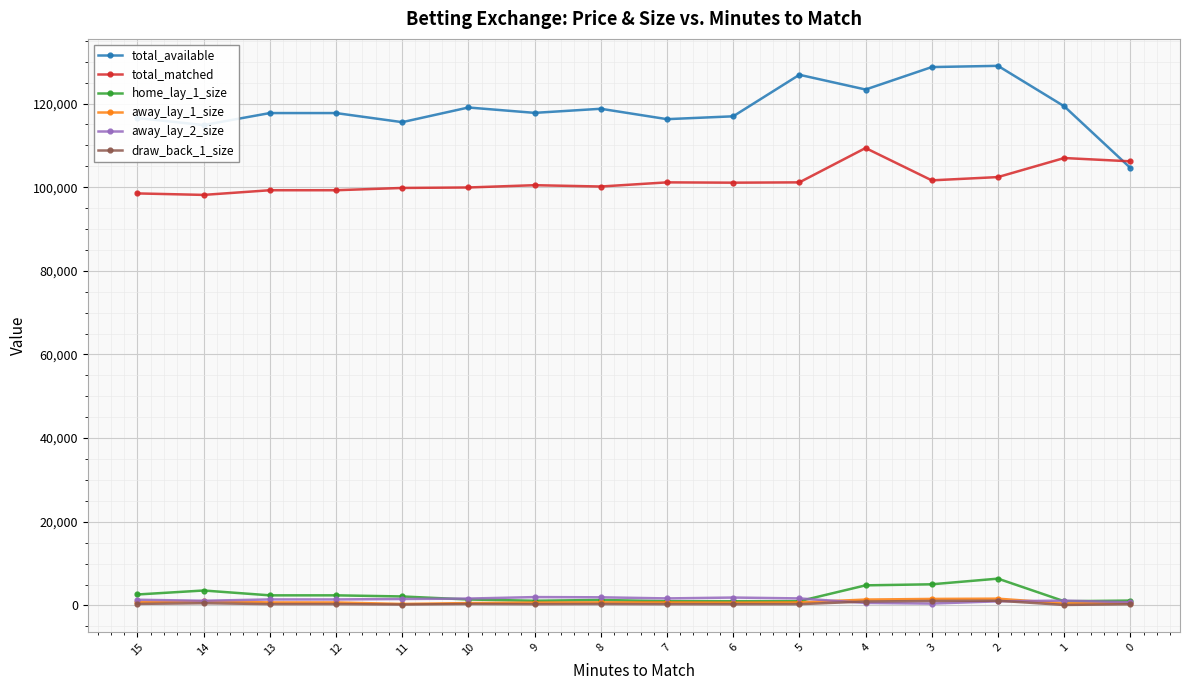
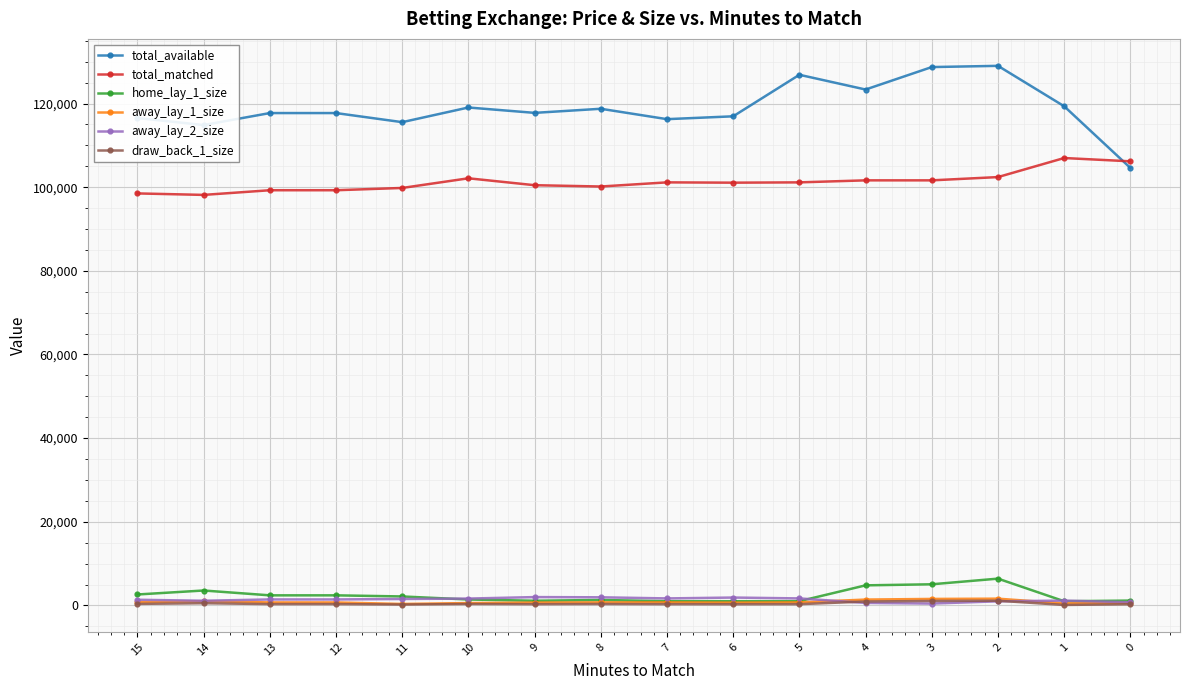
  {
    "total_available": {
      "13": "118,000",
      "12": "118,000",
      "11": "116,000",
      "10": "119,000",
      "9": "118,000",
      "8": "119,000",
      "7": "116,000",
      "6": "117,000",
      "5": "127,000",
      "4": "123,000",
      "3": "129,000",
      "2": "129,000",
      "1": "119,000",
      "0": "105,000"
    },
    "total_matched": {
      "15": "99,000",
      "14": "98,000",
      "13": "99,000",
      "12": "99,000",
      "11": "100,000",
-     "10": "100,000",
+     "10": "102,000",
      "9": "100,000",
      "8": "100,000",
      "7": "101,000",
      "6": "101,000",
      "5": "101,000",
-     "4": "109,000",
+     "4": "102,000",
      "3": "102,000",
      "2": "102,000",
      "1": "107,000",
      "0": "106,000"
    },
    "home_lay_1_size": {
      "15": "3,000",
      "14": "4,000",
      "13": "2,000",
      "12": "2,000",
      "4": "5,000",
      "3": "5,000",
      "2": "6,000"
    },
    "away_lay_2_size": {
      "13": "1,000",
      "12": "1,000",
      "9": "2,000",
      "8": "2,000",
      "7": "2,000",
      "6": "2,000",
      "5": "2,000",
      "3": "0"
    }
  }
